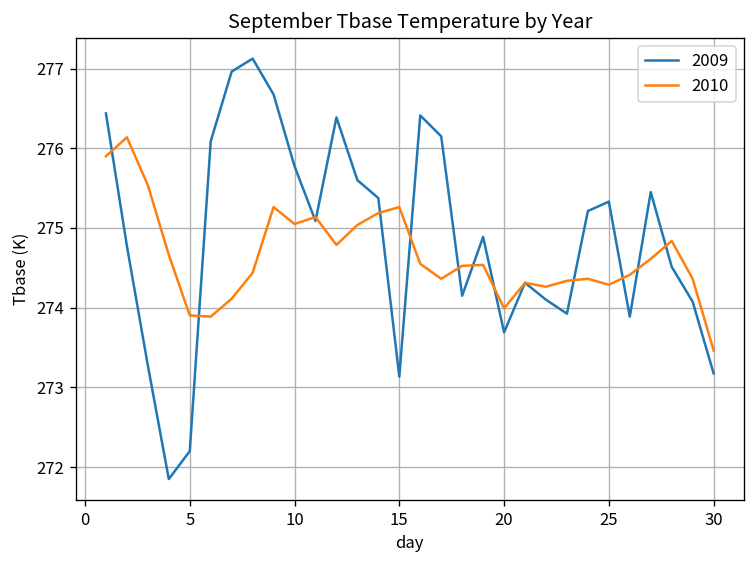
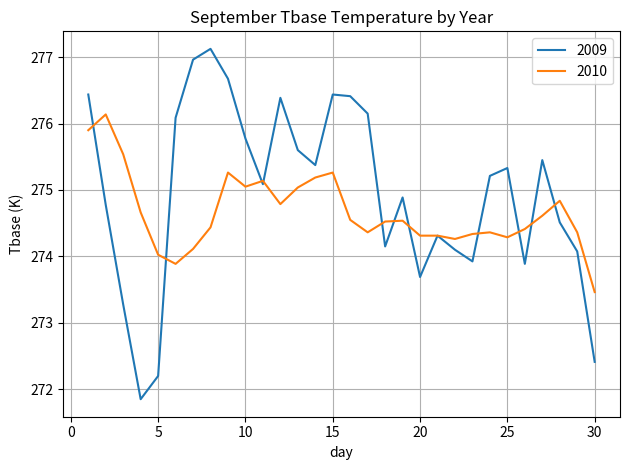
  {
    "2009": {
      "5": 272.2,
      "10": 275.8,
-     "15": 273.1,
+     "15": 276.4,
      "20": 273.7,
      "25": 275.3,
-     "30": 273.2
+     "30": 272.4
    },
    "2010": {
-     "5": 273.9,
+     "5": 274.0,
      "10": 275.1,
      "15": 275.3,
-     "20": 274.0,
+     "20": 274.3,
      "25": 274.3,
      "30": 273.5
    }
  }
